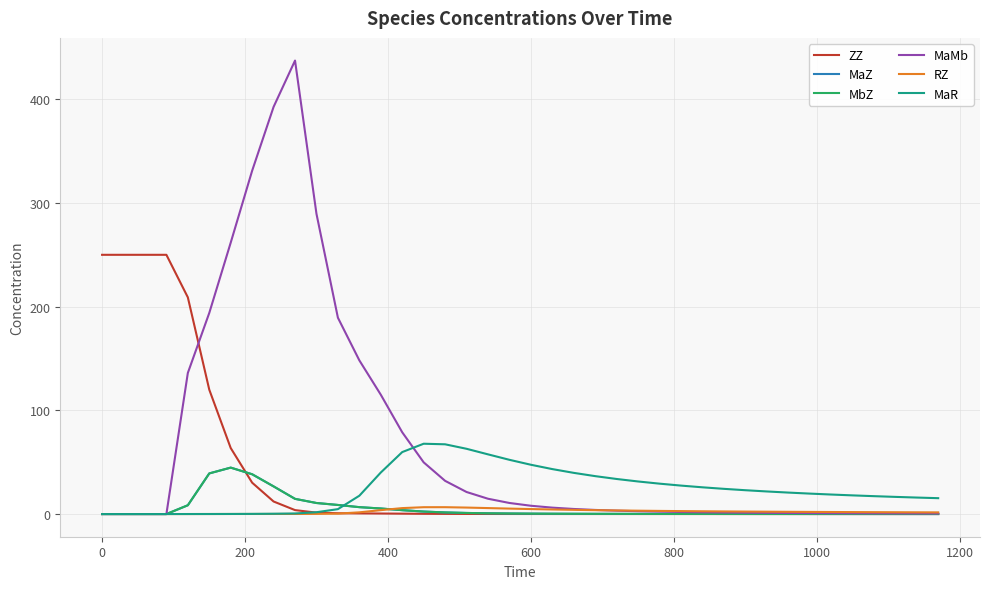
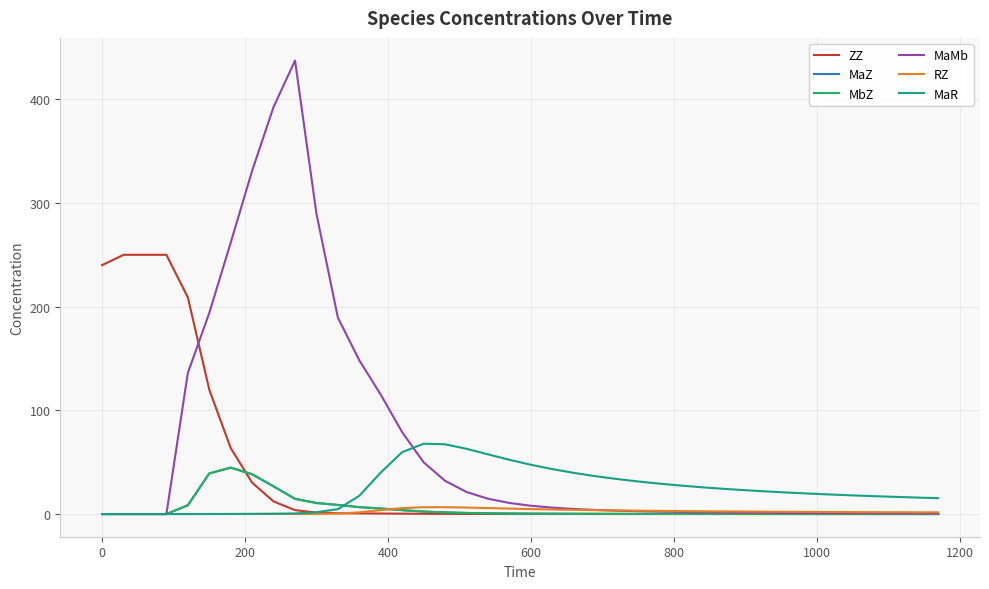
  {
    "ZZ": {
-     "0": 250
+     "0": 240
    },
    "MaMb": {
      "600": 8
    },
    "RZ": {
      "600": 5
    }
  }
